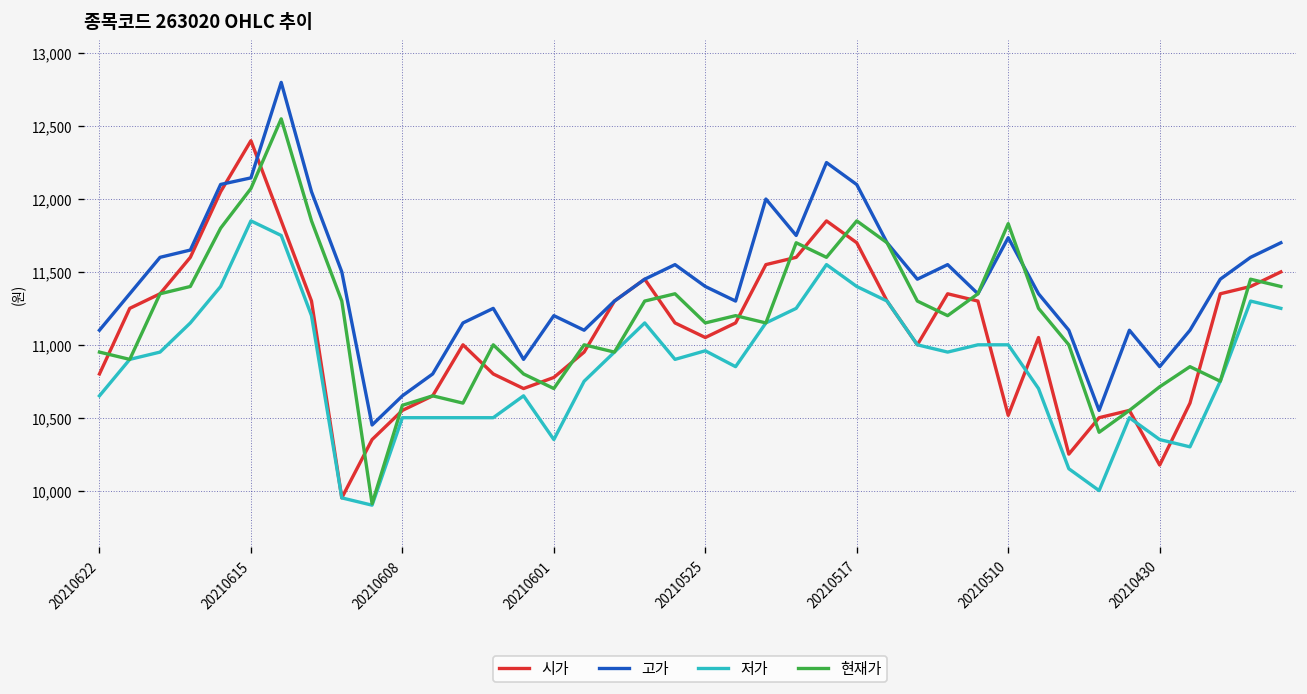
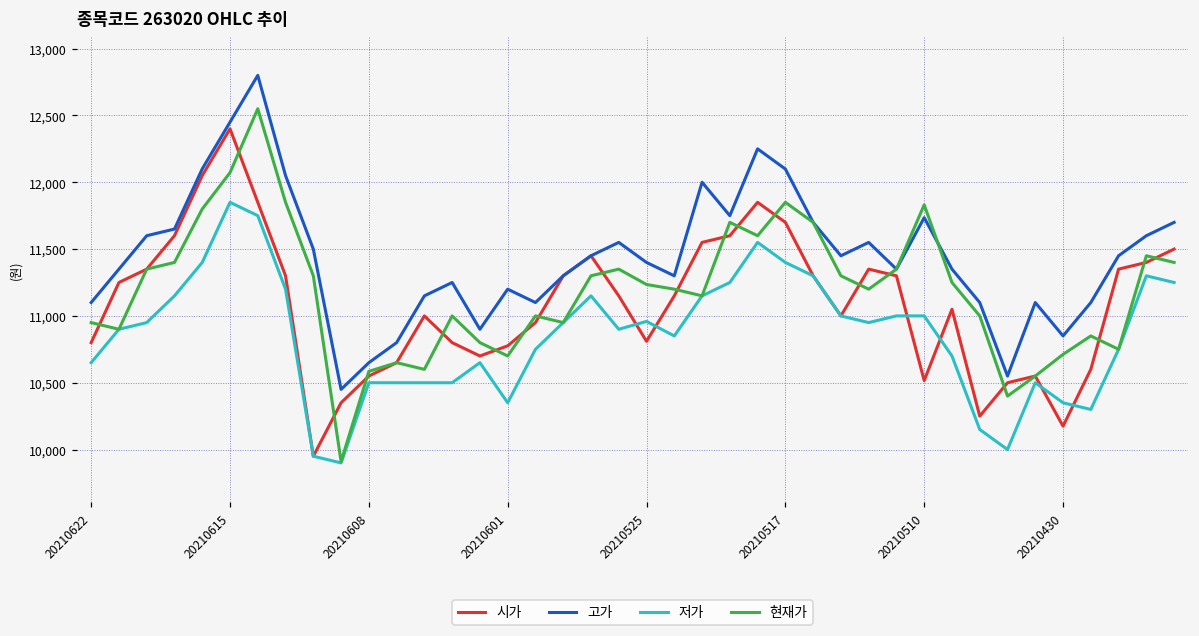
  {
    "시가": {
      "20210622": "10,800",
      "20210615": "12,400",
      "20210608": "10,550",
      "20210601": "10,780",
-     "20210525": "11,050",
+     "20210525": "10,810",
      "20210517": "11,700",
      "20210510": "10,520",
      "20210430": "10,180"
    },
    "고가": {
      "20210622": "11,100",
-     "20210615": "12,150",
+     "20210615": "12,450",
      "20210608": "10,650",
      "20210601": "11,200",
      "20210525": "11,400",
      "20210517": "12,100",
      "20210510": "11,740",
      "20210430": "10,850"
    },
    "저가": {
      "20210622": "10,650",
      "20210615": "11,850",
      "20210608": "10,500",
      "20210601": "10,350",
      "20210525": "10,960",
      "20210517": "11,400",
      "20210510": "11,000",
      "20210430": "10,350"
    },
    "현재가": {
      "20210622": "10,950",
      "20210615": "12,070",
      "20210608": "10,590",
      "20210601": "10,700",
-     "20210525": "11,150",
+     "20210525": "11,240",
      "20210517": "11,850",
      "20210510": "11,830",
      "20210430": "10,710"
    }
  }
